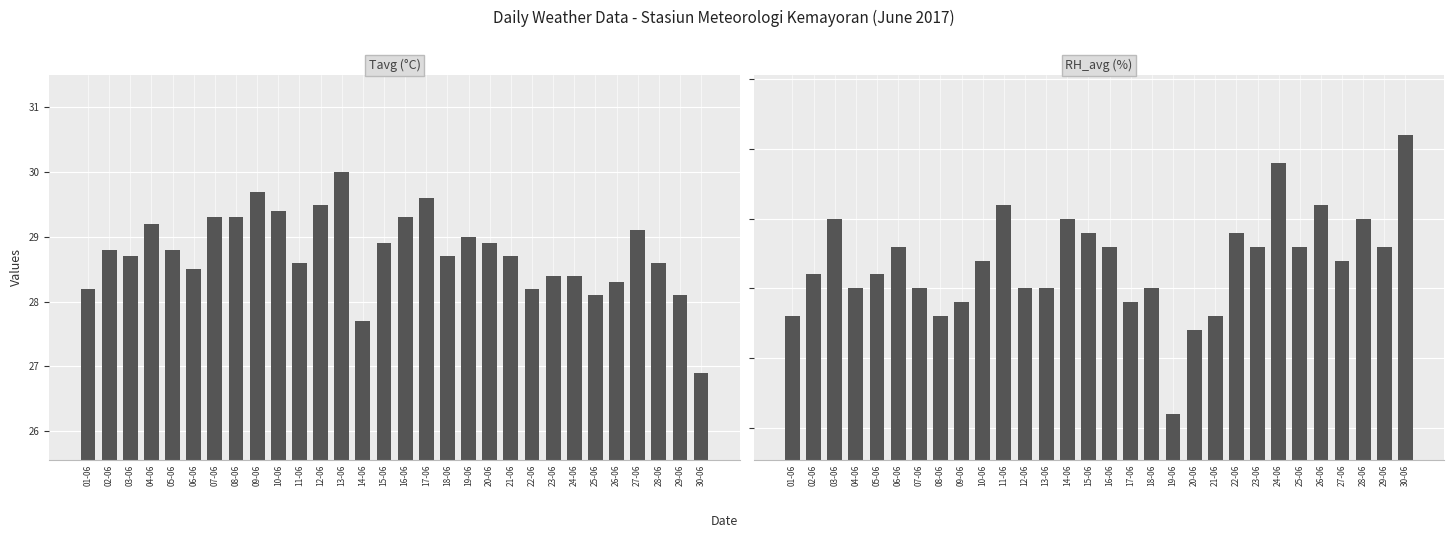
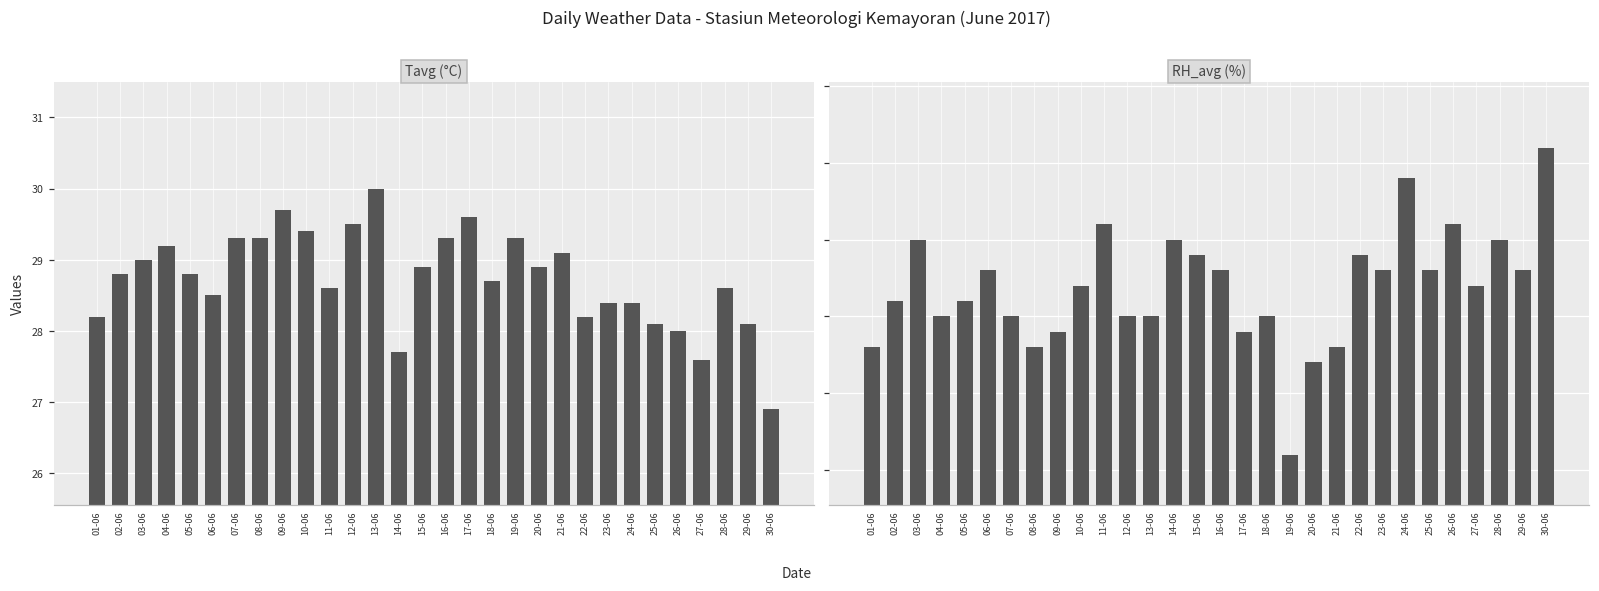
  {
    "Tavg (°C)": {
      "01-06": 28.2,
      "02-06": 28.8,
-     "03-06": 28.7,
+     "03-06": 29.0,
      "04-06": 29.2,
      "05-06": 28.8,
      "06-06": 28.5,
      "07-06": 29.3,
      "08-06": 29.3,
      "09-06": 29.7,
      "10-06": 29.4,
      "11-06": 28.6,
      "12-06": 29.5,
      "13-06": 30.0,
      "14-06": 27.7,
      "15-06": 28.9,
      "16-06": 29.3,
      "17-06": 29.6,
      "18-06": 28.7,
-     "19-06": 29.0,
+     "19-06": 29.3,
      "20-06": 28.9,
-     "21-06": 28.7,
+     "21-06": 29.1,
      "22-06": 28.2,
      "23-06": 28.4,
      "24-06": 28.4,
      "25-06": 28.1,
-     "26-06": 28.3,
-     "27-06": 29.1,
+     "26-06": 28.0,
+     "27-06": 27.6,
      "28-06": 28.6,
      "29-06": 28.1,
      "30-06": 26.9
    }
  }
